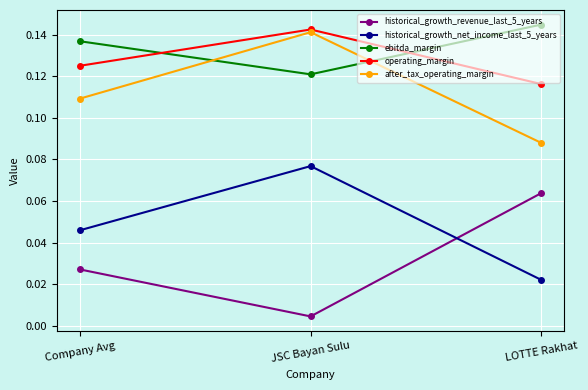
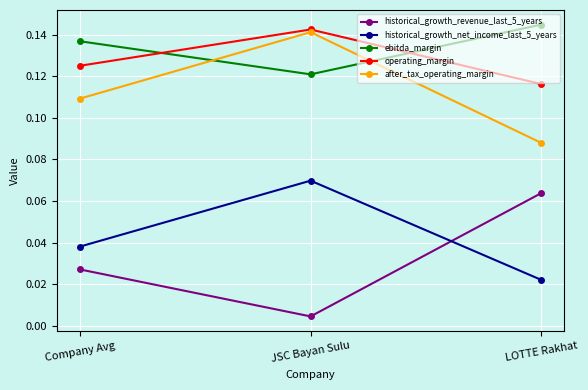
  {
    "historical_growth_revenue_last_5_years": {
      "Company Avg": 0.027,
      "JSC Bayan Sulu": 0.005,
      "LOTTE Rakhat": 0.064
    },
    "historical_growth_net_income_last_5_years": {
-     "Company Avg": 0.046,
-     "JSC Bayan Sulu": 0.077,
+     "Company Avg": 0.038,
+     "JSC Bayan Sulu": 0.070,
      "LOTTE Rakhat": 0.022
    },
    "ebitda_margin": {
      "Company Avg": 0.137,
      "JSC Bayan Sulu": 0.121
    },
    "operating_margin": {
      "Company Avg": 0.125,
      "JSC Bayan Sulu": 0.142,
      "LOTTE Rakhat": 0.116
    },
    "after_tax_operating_margin": {
      "Company Avg": 0.109,
      "JSC Bayan Sulu": 0.141,
      "LOTTE Rakhat": 0.088
    }
  }
